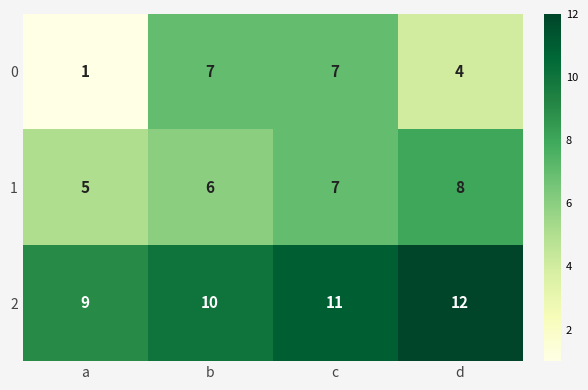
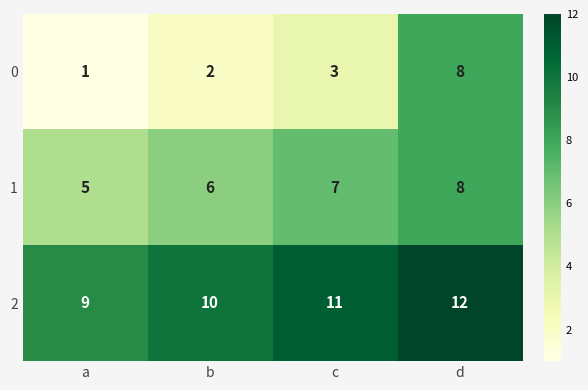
  {
    "0": {
      "a": 1,
-     "b": 7,
-     "c": 7,
-     "d": 4
+     "b": 2,
+     "c": 3,
+     "d": 8
    },
    "1": {
      "a": 5,
      "b": 6,
      "c": 7,
      "d": 8
    },
    "2": {
      "a": 9,
      "b": 10,
      "c": 11,
      "d": 12
    }
  }
